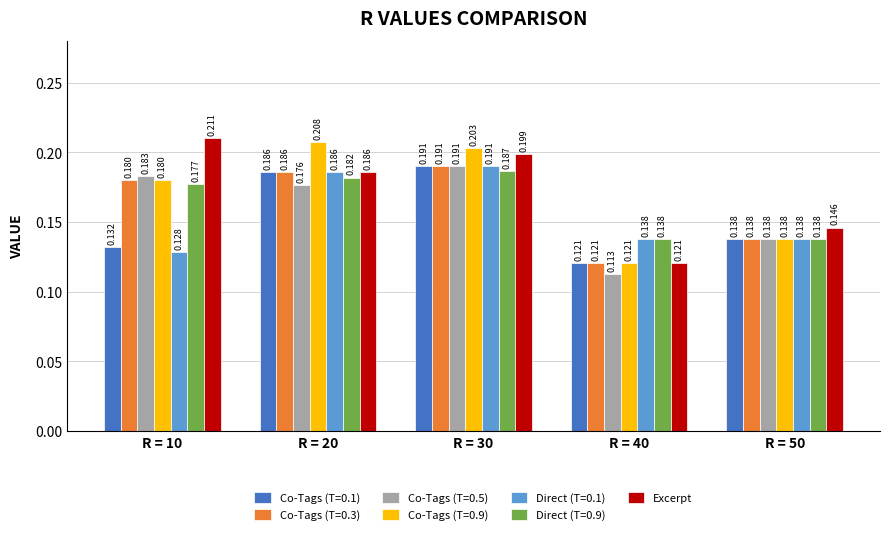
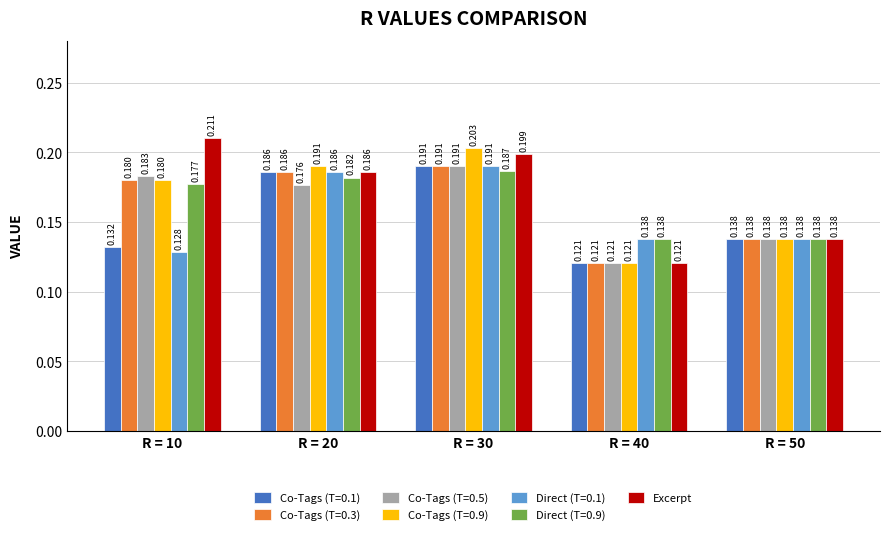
  {
    "Co-Tags (T=0.3)": {
      "R = 10": 0.180,
      "R = 20": 0.186,
      "R = 30": 0.191,
      "R = 40": 0.121,
      "R = 50": 0.138
    },
    "Co-Tags (T=0.5)": {
      "R = 10": 0.183,
      "R = 20": 0.176,
      "R = 30": 0.191,
-     "R = 40": 0.113,
+     "R = 40": 0.121,
      "R = 50": 0.138
    },
    "Co-Tags (T=0.9)": {
      "R = 10": 0.180,
-     "R = 20": 0.208,
+     "R = 20": 0.191,
      "R = 30": 0.203,
      "R = 40": 0.121,
      "R = 50": 0.138
    },
    "Direct (T=0.9)": {
      "R = 10": 0.177,
      "R = 20": 0.182,
      "R = 30": 0.187,
      "R = 40": 0.138,
      "R = 50": 0.138
    },
    "Excerpt": {
      "R = 10": 0.211,
      "R = 20": 0.186,
      "R = 30": 0.199,
      "R = 40": 0.121,
-     "R = 50": 0.146
+     "R = 50": 0.138
    }
  }
